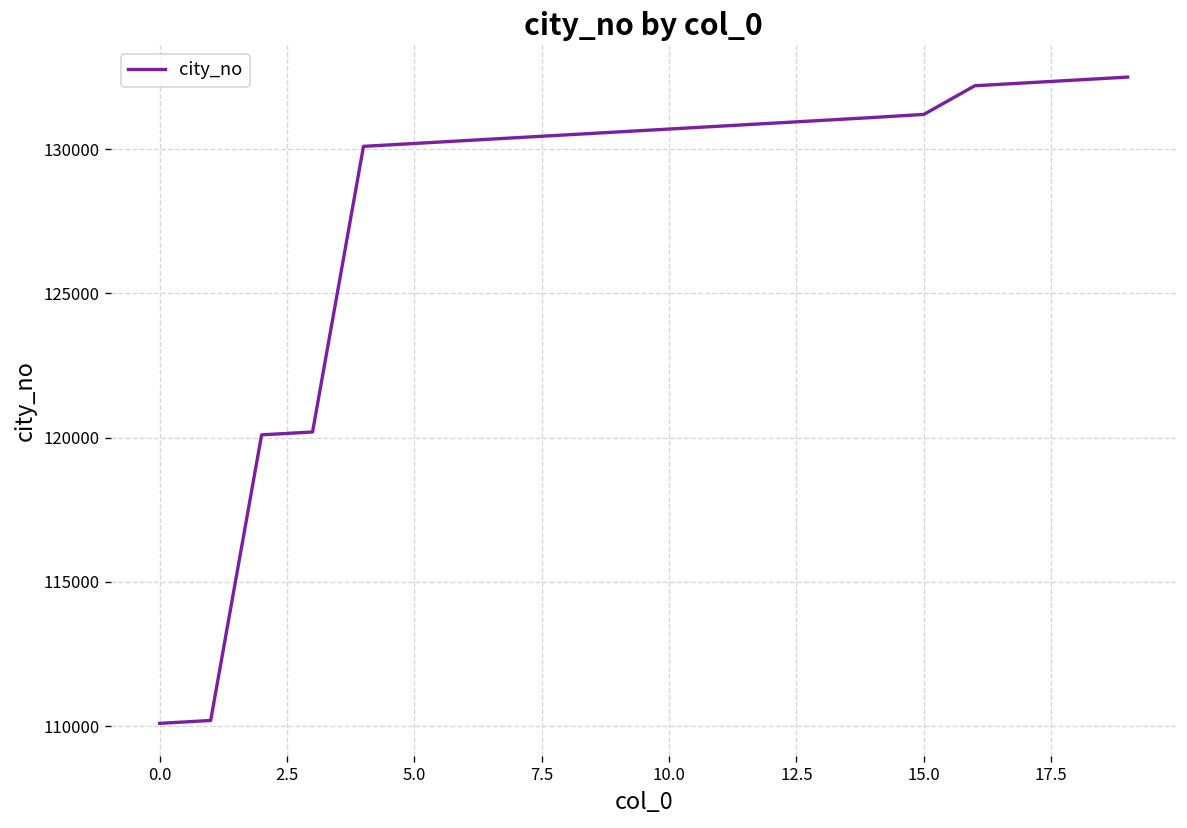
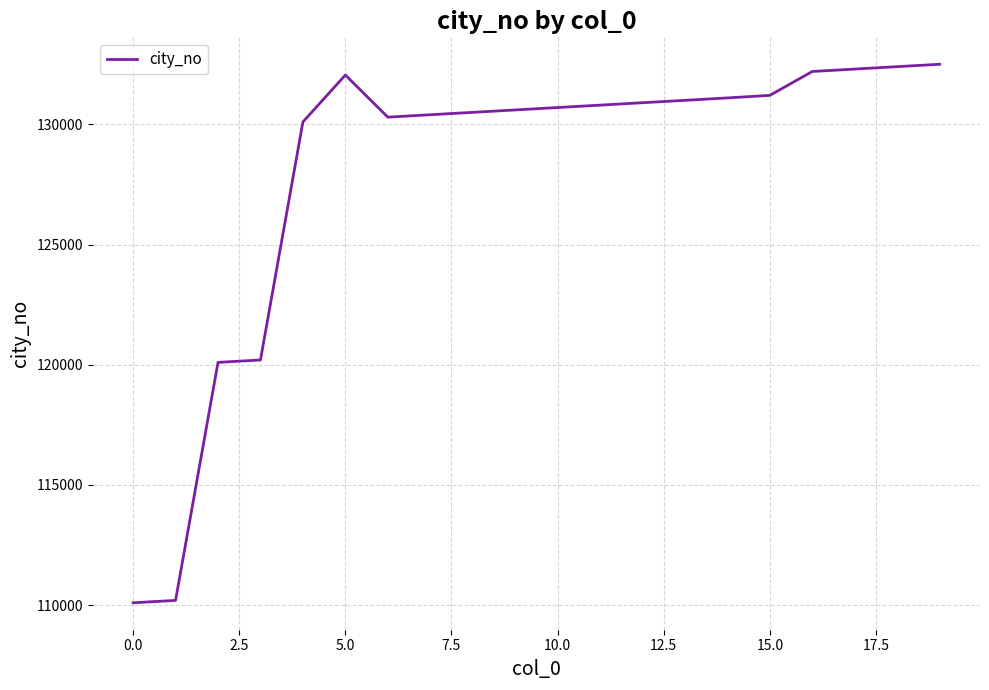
  {
    "0.0": 110100,
-   "5.0": 130200,
+   "5.0": 132100,
    "10.0": 130700,
    "15.0": 131200
  }
